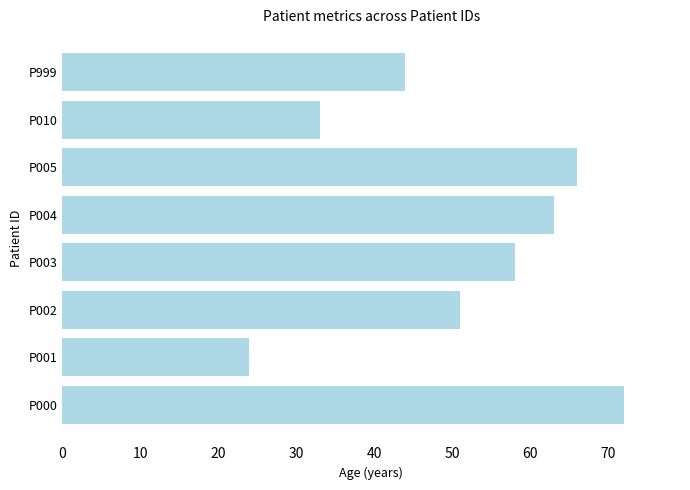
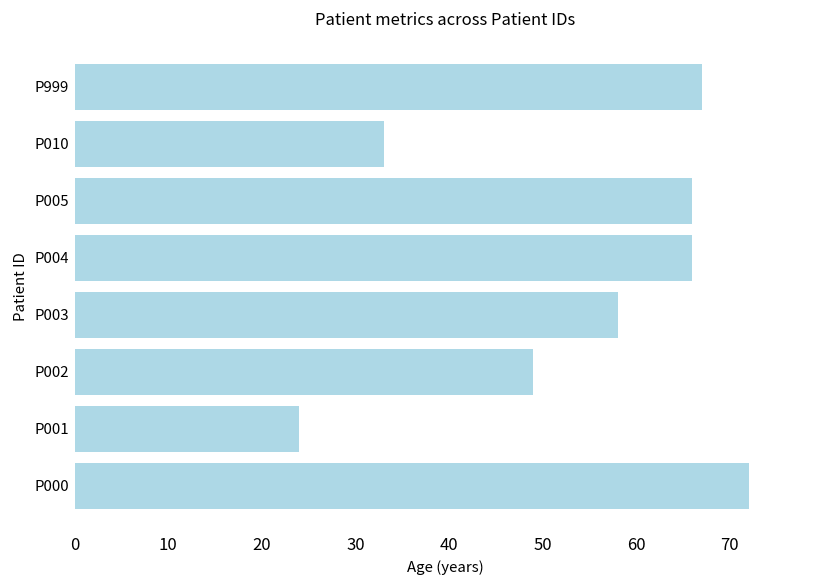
  {
-   "P999": 44,
+   "P999": 67,
    "P010": 33,
    "P005": 66,
-   "P004": 63,
+   "P004": 66,
    "P003": 58,
-   "P002": 51,
+   "P002": 49,
    "P001": 24,
    "P000": 72
  }
